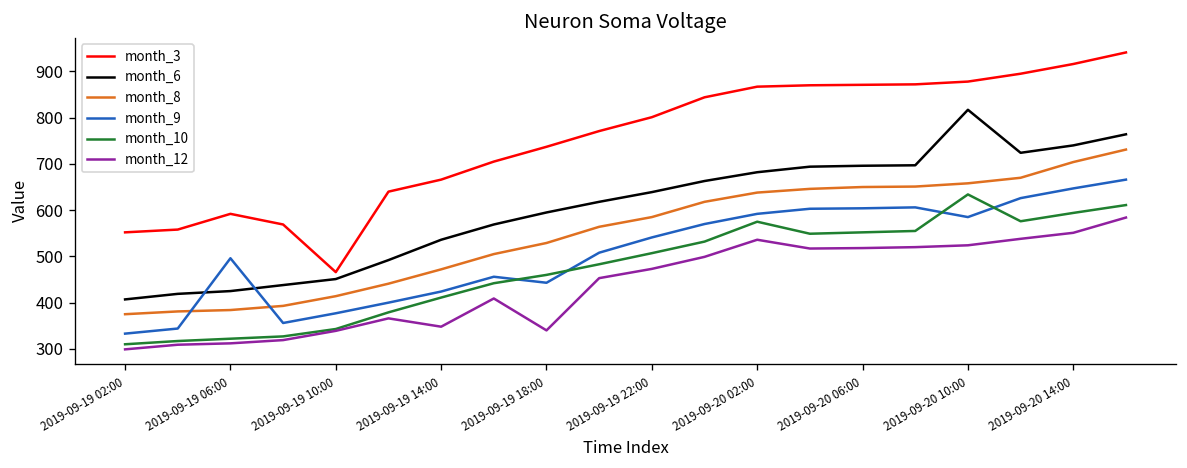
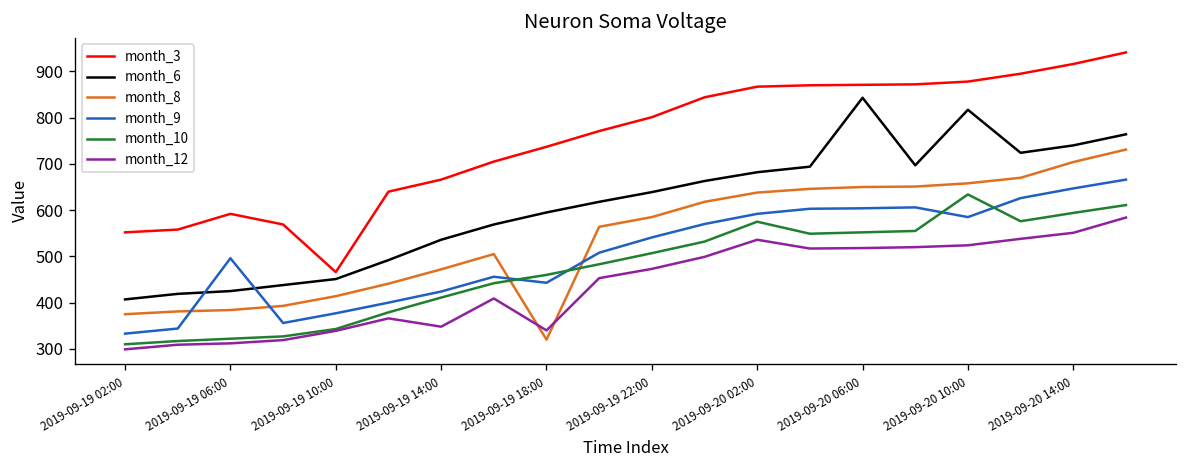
  {
    "month_3": {
      "2019-09-19 02:00": 550,
      "2019-09-19 06:00": 590,
      "2019-09-19 10:00": 470,
      "2019-09-19 14:00": 670,
      "2019-09-19 18:00": 740,
      "2019-09-19 22:00": 800,
      "2019-09-20 02:00": 870,
      "2019-09-20 06:00": 870,
      "2019-09-20 10:00": 880,
      "2019-09-20 14:00": 920
    },
    "month_6": {
      "2019-09-19 02:00": 410,
      "2019-09-19 06:00": 430,
      "2019-09-19 10:00": 450,
      "2019-09-19 14:00": 540,
      "2019-09-19 18:00": 600,
      "2019-09-19 22:00": 640,
      "2019-09-20 02:00": 680,
-     "2019-09-20 06:00": 700,
+     "2019-09-20 06:00": 840,
      "2019-09-20 10:00": 820,
      "2019-09-20 14:00": 740
    },
    "month_8": {
      "2019-09-19 02:00": 380,
      "2019-09-19 06:00": 380,
      "2019-09-19 10:00": 410,
      "2019-09-19 14:00": 470,
-     "2019-09-19 18:00": 530,
+     "2019-09-19 18:00": 320,
      "2019-09-19 22:00": 590,
      "2019-09-20 02:00": 640,
      "2019-09-20 06:00": 650,
      "2019-09-20 10:00": 660,
      "2019-09-20 14:00": 700
    },
    "month_9": {
      "2019-09-19 02:00": 330,
      "2019-09-19 06:00": 500,
      "2019-09-19 10:00": 380,
      "2019-09-19 14:00": 420,
      "2019-09-19 18:00": 440,
      "2019-09-19 22:00": 540,
      "2019-09-20 02:00": 590,
      "2019-09-20 06:00": 600,
      "2019-09-20 10:00": 590,
      "2019-09-20 14:00": 650
    },
    "month_10": {
      "2019-09-19 02:00": 310,
      "2019-09-19 06:00": 320,
      "2019-09-19 14:00": 410,
      "2019-09-19 18:00": 460,
      "2019-09-19 22:00": 510,
      "2019-09-20 02:00": 580,
      "2019-09-20 06:00": 550,
      "2019-09-20 10:00": 630,
      "2019-09-20 14:00": 590
    },
    "month_12": {
      "2019-09-19 02:00": 300,
      "2019-09-19 06:00": 310,
      "2019-09-19 14:00": 350,
      "2019-09-19 18:00": 340,
      "2019-09-19 22:00": 470,
      "2019-09-20 02:00": 540,
      "2019-09-20 06:00": 520,
      "2019-09-20 10:00": 520,
      "2019-09-20 14:00": 550
    }
  }
